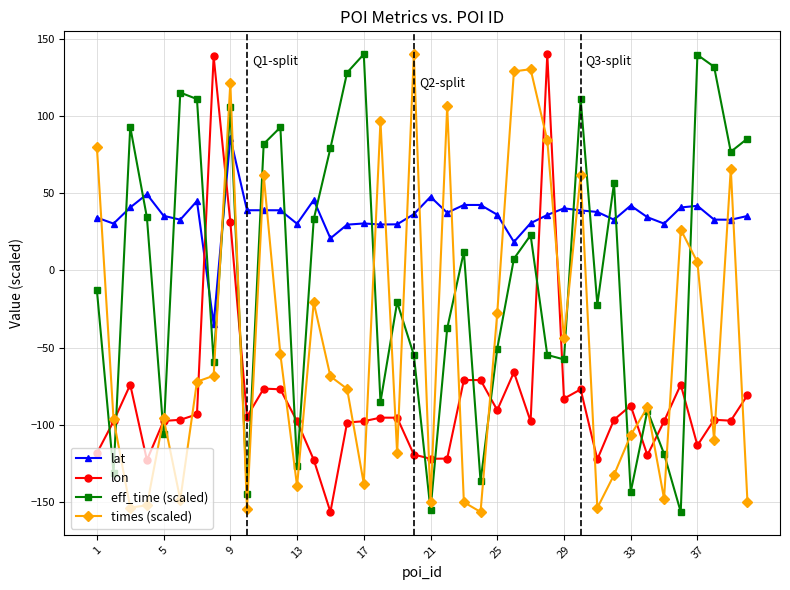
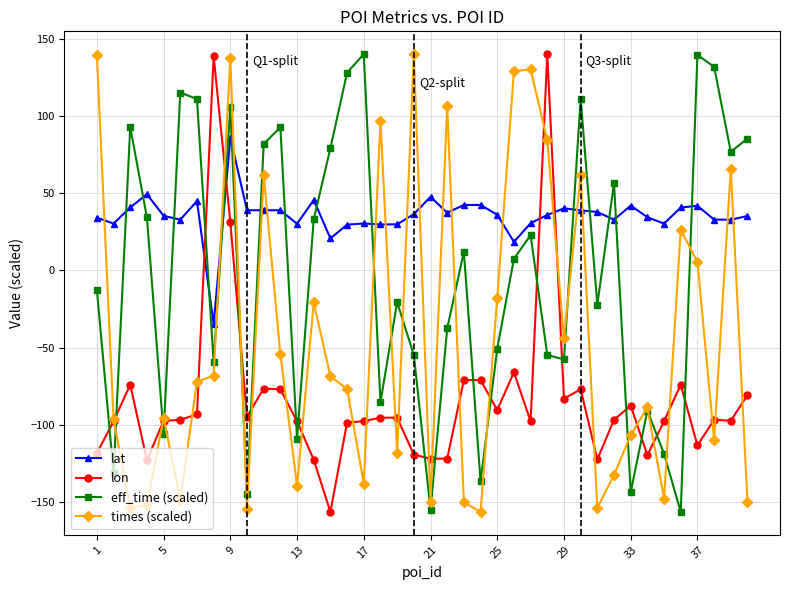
  {
    "lat": {
      "1": 34,
      "5": 35,
      "9": 86,
      "13": 30,
      "17": 30,
      "21": 48,
      "25": 36,
      "29": 40,
      "33": 42,
      "37": 42
    },
    "lon": {
      "5": -98,
      "9": 31,
      "13": -98,
      "17": -98,
      "21": -122,
      "25": -91,
      "29": -83,
      "33": -88,
      "37": -113
    },
    "eff_time (scaled)": {
      "1": -13,
      "5": -106,
      "9": 106,
-     "13": -127,
+     "13": -109,
      "17": 140,
      "21": -155,
      "25": -51,
      "29": -58,
      "33": -144,
      "37": 140
    },
    "times (scaled)": {
-     "1": 80,
+     "1": 139,
      "5": -96,
-     "9": 121,
+     "9": 137,
      "13": -140,
      "17": -138,
      "21": -150,
-     "25": -28,
+     "25": -18,
      "29": -44,
      "33": -107,
      "37": 5
    }
  }
